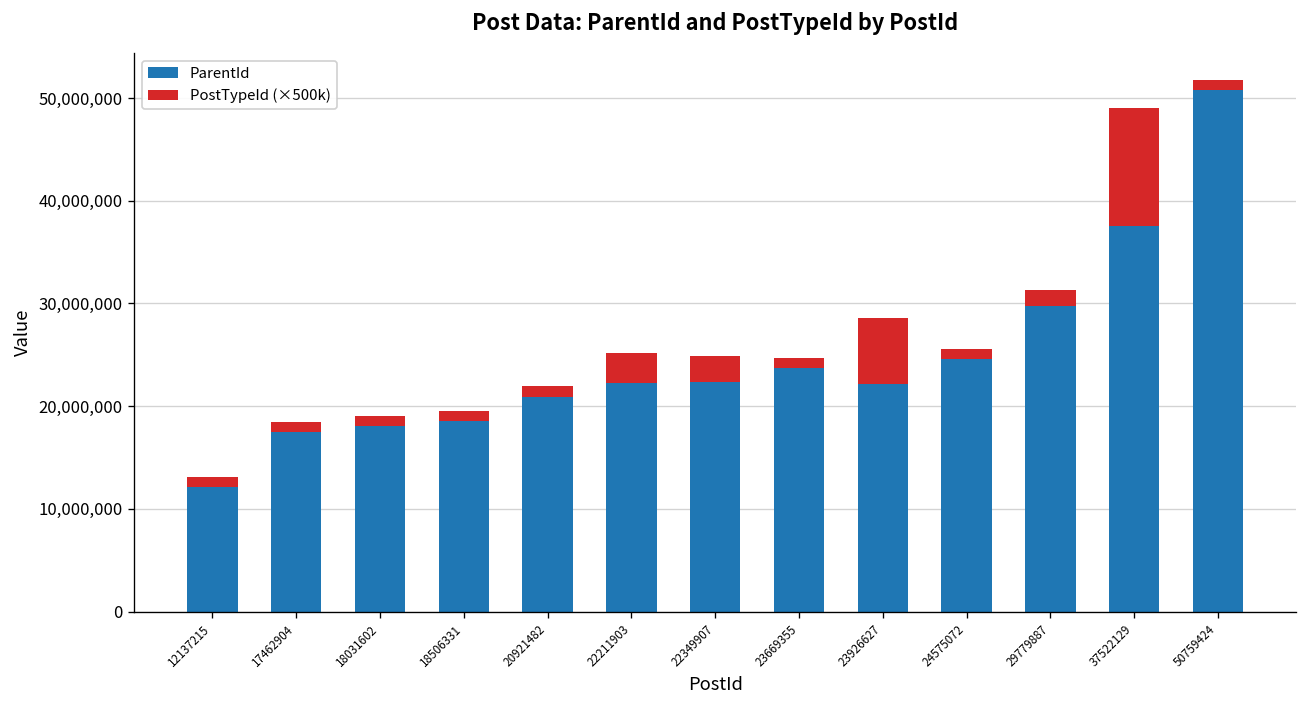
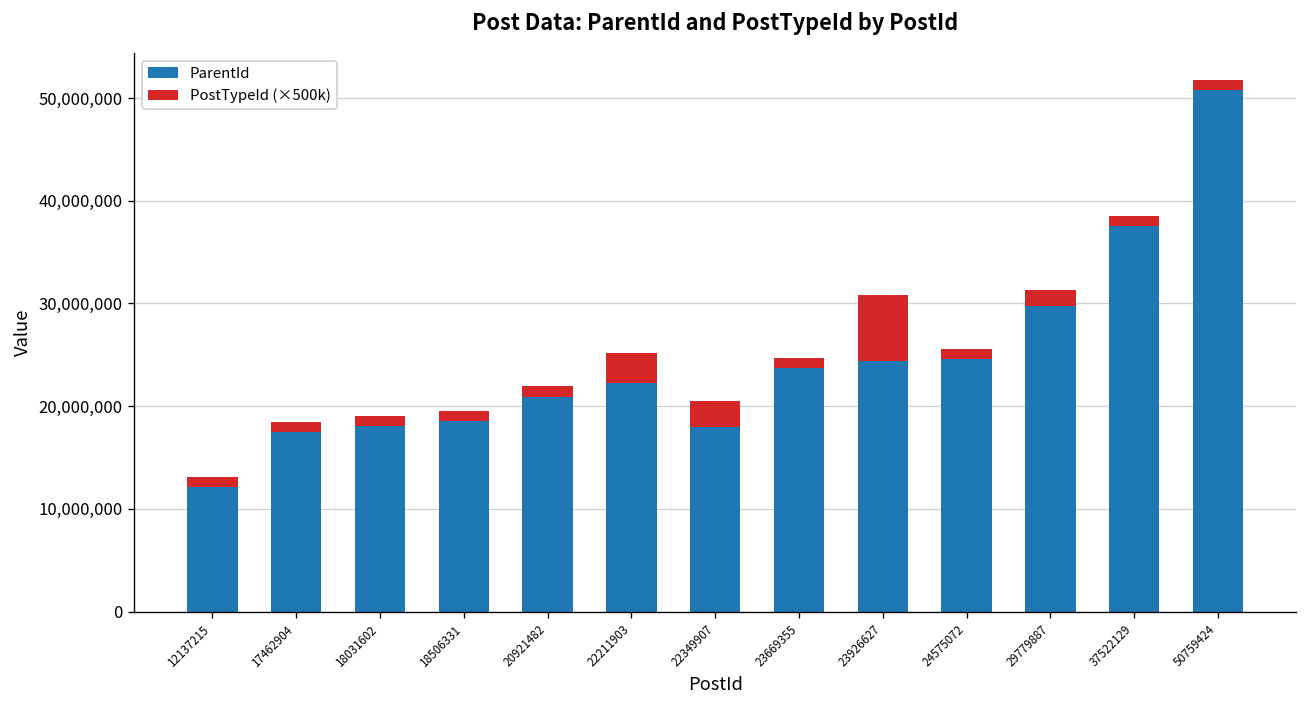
  {
    "ParentId": {
      "12137215": "12,000,000",
      "17462904": "17,000,000",
      "18031602": "18,000,000",
      "18506331": "19,000,000",
      "20921482": "21,000,000",
      "22211903": "22,000,000",
-     "22349907": "22,000,000",
+     "22349907": "18,000,000",
      "23669355": "24,000,000",
-     "23926627": "22,000,000",
+     "23926627": "24,000,000",
      "24575072": "25,000,000",
      "29779887": "30,000,000",
      "37522129": "38,000,000",
      "50759424": "51,000,000"
    },
    "PostTypeId (×500k)": {
      "12137215": "1,000,000",
      "17462904": "1,000,000",
      "18031602": "1,000,000",
      "18506331": "1,000,000",
      "20921482": "1,000,000",
      "22211903": "3,000,000",
      "22349907": "3,000,000",
      "23669355": "1,000,000",
      "23926627": "7,000,000",
      "24575072": "1,000,000",
      "29779887": "2,000,000",
-     "37522129": "12,000,000",
+     "37522129": "1,000,000",
      "50759424": "1,000,000"
    }
  }
